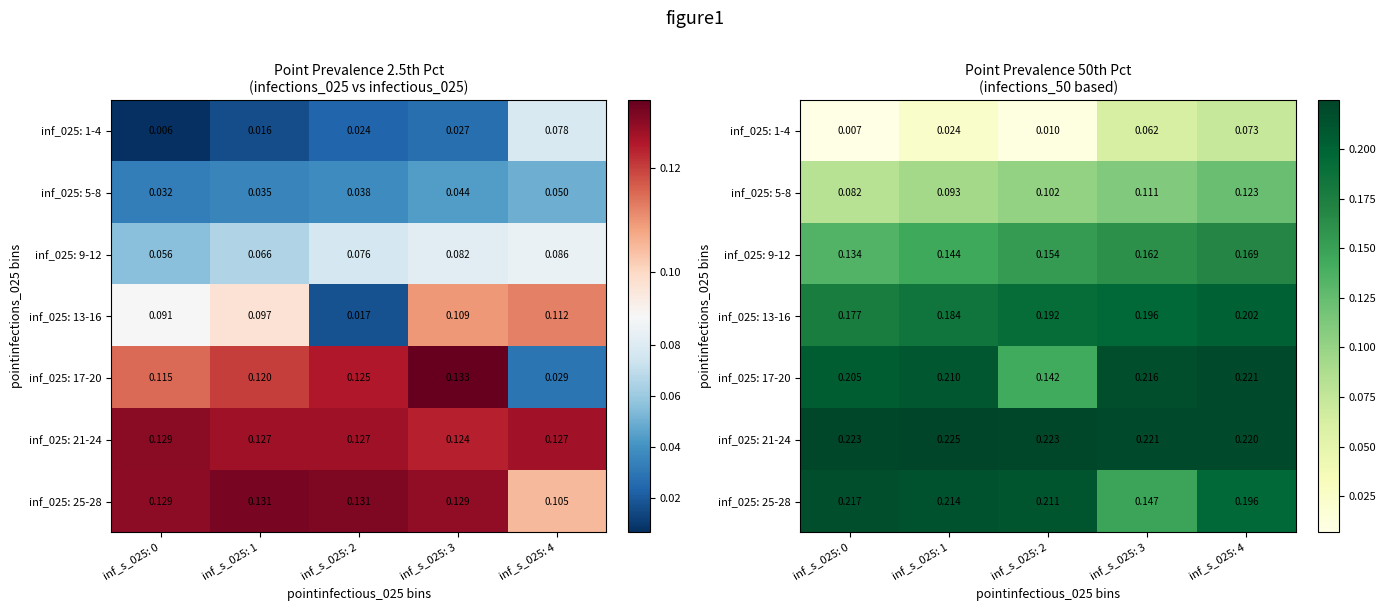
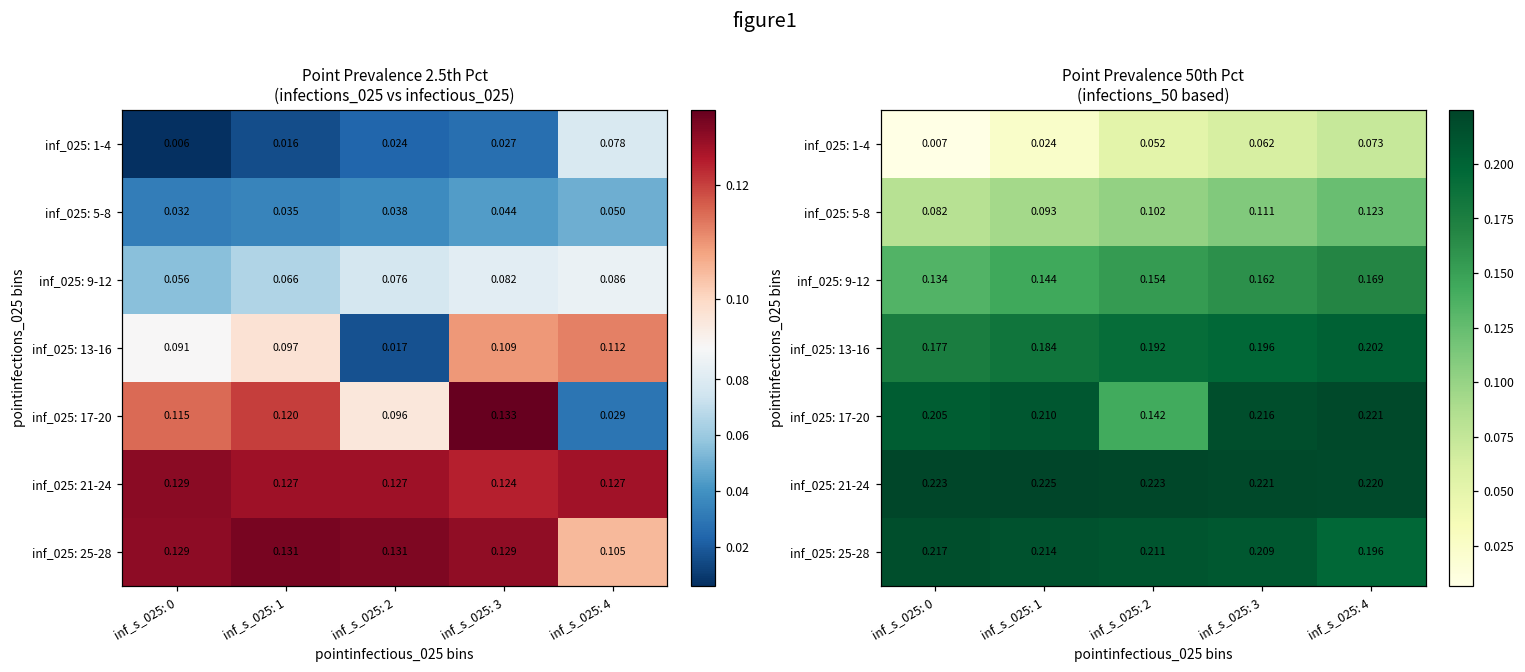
  {
    "Point Prevalence 2.5th Pct (infections_025 vs infectious_025)": {
      "inf_025: 1-4": {
        "inf_s_025: 0": 0.006,
        "inf_s_025: 1": 0.016,
        "inf_s_025: 2": 0.024,
        "inf_s_025: 3": 0.027,
        "inf_s_025: 4": 0.078
      },
      "inf_025: 5-8": {
        "inf_s_025: 0": 0.032,
        "inf_s_025: 1": 0.035,
        "inf_s_025: 2": 0.038,
        "inf_s_025: 3": 0.044,
        "inf_s_025: 4": 0.050
      },
      "inf_025: 9-12": {
        "inf_s_025: 0": 0.056,
        "inf_s_025: 1": 0.066,
        "inf_s_025: 2": 0.076,
        "inf_s_025: 3": 0.082,
        "inf_s_025: 4": 0.086
      },
      "inf_025: 13-16": {
        "inf_s_025: 0": 0.091,
        "inf_s_025: 1": 0.097,
        "inf_s_025: 2": 0.017,
        "inf_s_025: 3": 0.109,
        "inf_s_025: 4": 0.112
      },
      "inf_025: 17-20": {
        "inf_s_025: 0": 0.115,
        "inf_s_025: 1": 0.120,
-       "inf_s_025: 2": 0.125,
+       "inf_s_025: 2": 0.096,
        "inf_s_025: 3": 0.133,
        "inf_s_025: 4": 0.029
      },
      "inf_025: 21-24": {
        "inf_s_025: 0": 0.129,
        "inf_s_025: 1": 0.127,
        "inf_s_025: 2": 0.127,
        "inf_s_025: 3": 0.124,
        "inf_s_025: 4": 0.127
      },
      "inf_025: 25-28": {
        "inf_s_025: 0": 0.129,
        "inf_s_025: 1": 0.131,
        "inf_s_025: 2": 0.131,
        "inf_s_025: 3": 0.129,
        "inf_s_025: 4": 0.105
      }
    },
    "Point Prevalence 50th Pct (infections_50 based)": {
      "inf_025: 1-4": {
        "inf_s_025: 0": 0.007,
        "inf_s_025: 1": 0.024,
-       "inf_s_025: 2": 0.010,
+       "inf_s_025: 2": 0.052,
        "inf_s_025: 3": 0.062,
        "inf_s_025: 4": 0.073
      },
      "inf_025: 5-8": {
        "inf_s_025: 0": 0.082,
        "inf_s_025: 1": 0.093,
        "inf_s_025: 2": 0.102,
        "inf_s_025: 3": 0.111,
        "inf_s_025: 4": 0.123
      },
      "inf_025: 9-12": {
        "inf_s_025: 0": 0.134,
        "inf_s_025: 1": 0.144,
        "inf_s_025: 2": 0.154,
        "inf_s_025: 3": 0.162,
        "inf_s_025: 4": 0.169
      },
      "inf_025: 13-16": {
        "inf_s_025: 0": 0.177,
        "inf_s_025: 1": 0.184,
        "inf_s_025: 2": 0.192,
        "inf_s_025: 3": 0.196,
        "inf_s_025: 4": 0.202
      },
      "inf_025: 17-20": {
        "inf_s_025: 0": 0.205,
        "inf_s_025: 1": 0.210,
        "inf_s_025: 2": 0.142,
        "inf_s_025: 3": 0.216,
        "inf_s_025: 4": 0.221
      },
      "inf_025: 21-24": {
        "inf_s_025: 0": 0.223,
        "inf_s_025: 1": 0.225,
        "inf_s_025: 2": 0.223,
        "inf_s_025: 3": 0.221,
        "inf_s_025: 4": 0.220
      },
      "inf_025: 25-28": {
        "inf_s_025: 0": 0.217,
        "inf_s_025: 1": 0.214,
        "inf_s_025: 2": 0.211,
-       "inf_s_025: 3": 0.147,
+       "inf_s_025: 3": 0.209,
        "inf_s_025: 4": 0.196
      }
    }
  }
